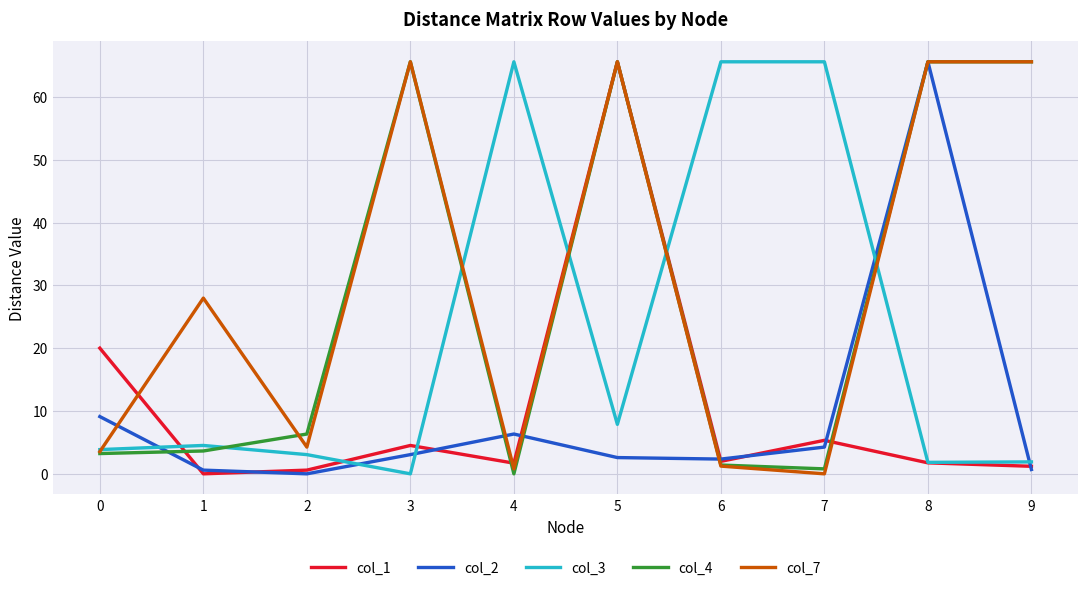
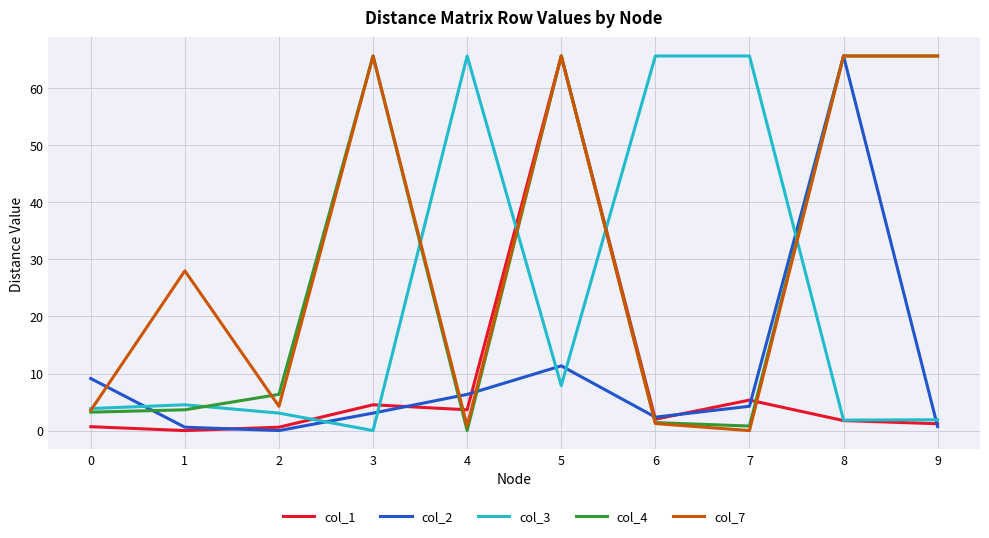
  {
    "col_1": {
-     "0": 20,
+     "0": 1,
      "1": 0,
      "2": 1,
      "3": 5,
-     "4": 2,
+     "4": 4,
      "7": 5,
      "9": 1
    },
    "col_2": {
      "0": 9,
      "1": 1,
      "2": 0,
      "3": 3,
      "4": 6,
-     "5": 3,
+     "5": 11,
      "7": 4,
      "9": 1
    },
    "col_3": {
      "1": 5,
      "2": 3,
      "3": 0,
      "4": 66,
      "5": 8,
      "6": 66,
      "7": 66,
      "9": 2
    },
    "col_4": {
      "1": 4,
      "2": 6,
      "4": 0,
      "7": 1
    },
    "col_7": {
      "1": 28,
      "2": 4,
      "4": 1,
      "7": 0
    }
  }
